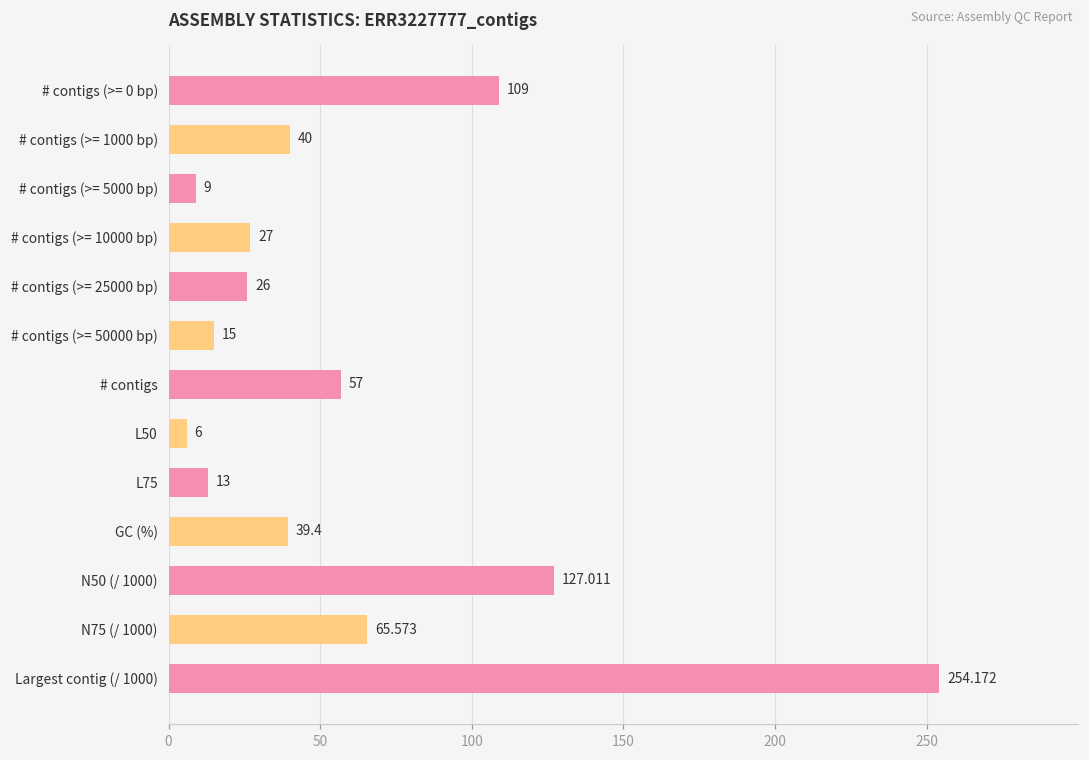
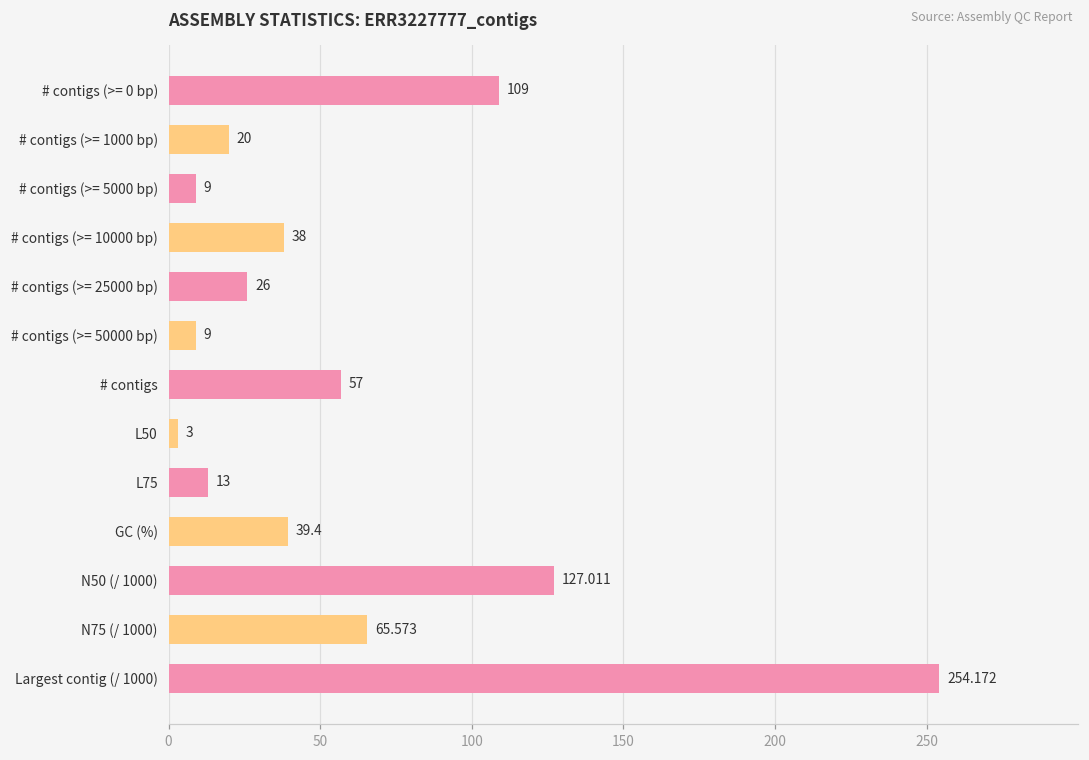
  {
    "# contigs (>= 0 bp)": 109,
-   "# contigs (>= 1000 bp)": 40,
+   "# contigs (>= 1000 bp)": 20,
    "# contigs (>= 5000 bp)": 9,
-   "# contigs (>= 10000 bp)": 27,
+   "# contigs (>= 10000 bp)": 38,
    "# contigs (>= 25000 bp)": 26,
-   "# contigs (>= 50000 bp)": 15,
+   "# contigs (>= 50000 bp)": 9,
    "# contigs": 57,
-   "L50": 6,
+   "L50": 3,
    "L75": 13,
    "GC (%)": 39.4,
    "N50 (/ 1000)": 127.011,
    "N75 (/ 1000)": 65.573,
    "Largest contig (/ 1000)": 254.172
  }
